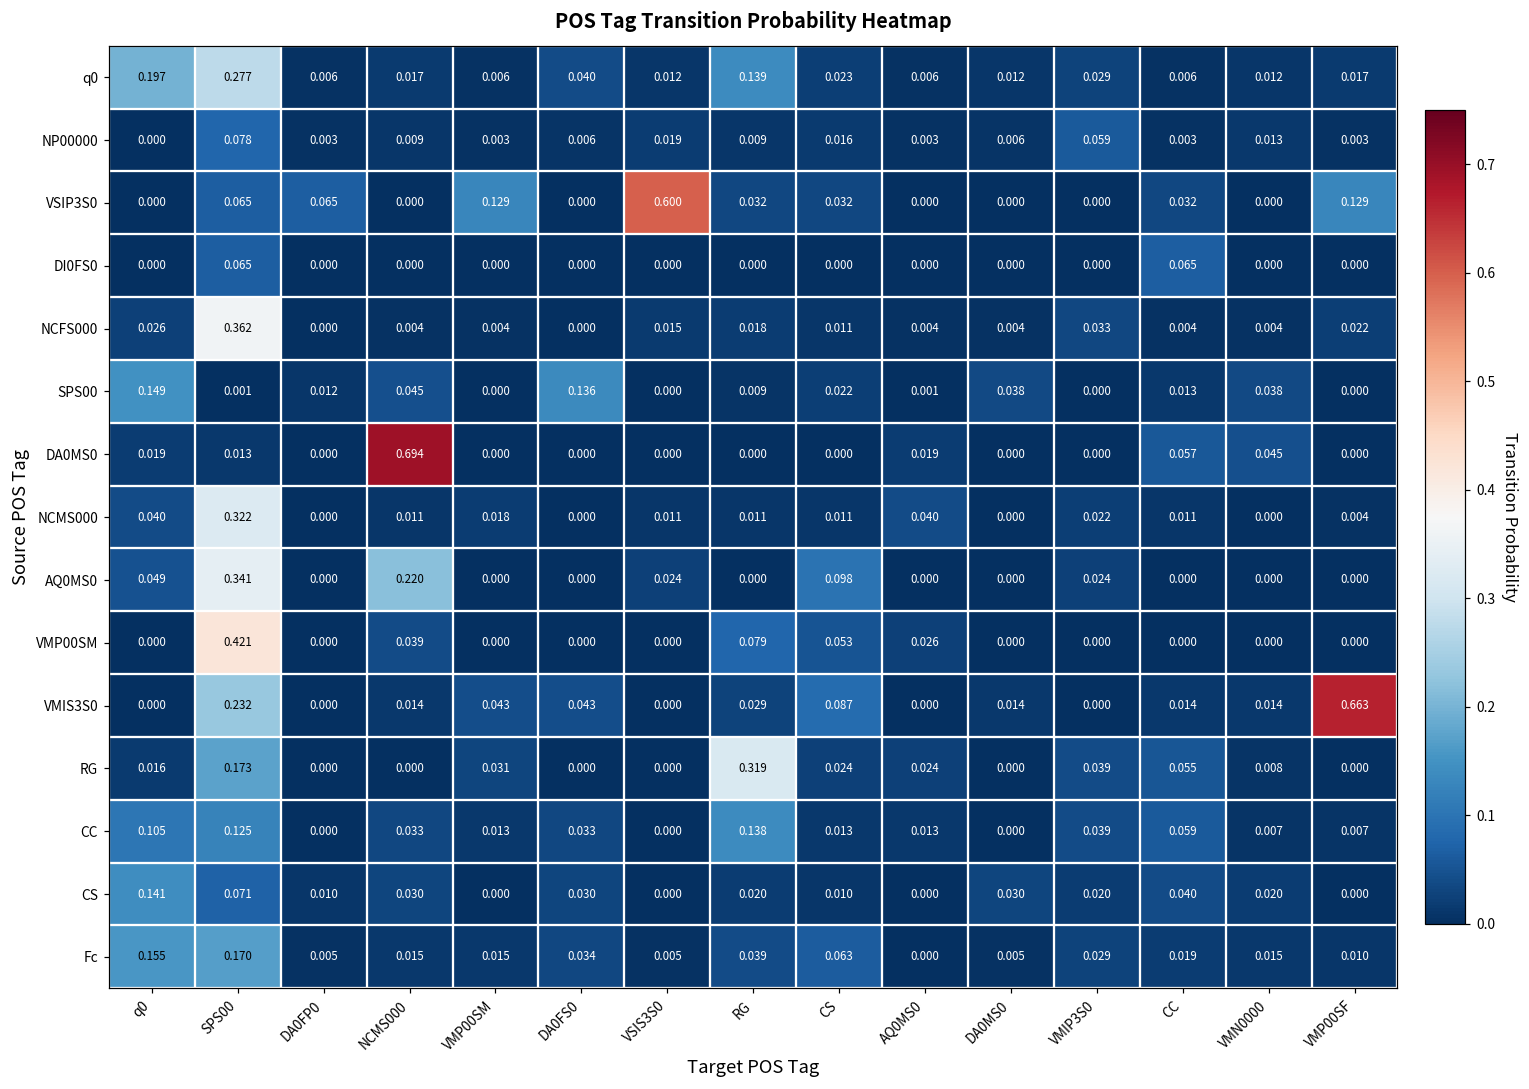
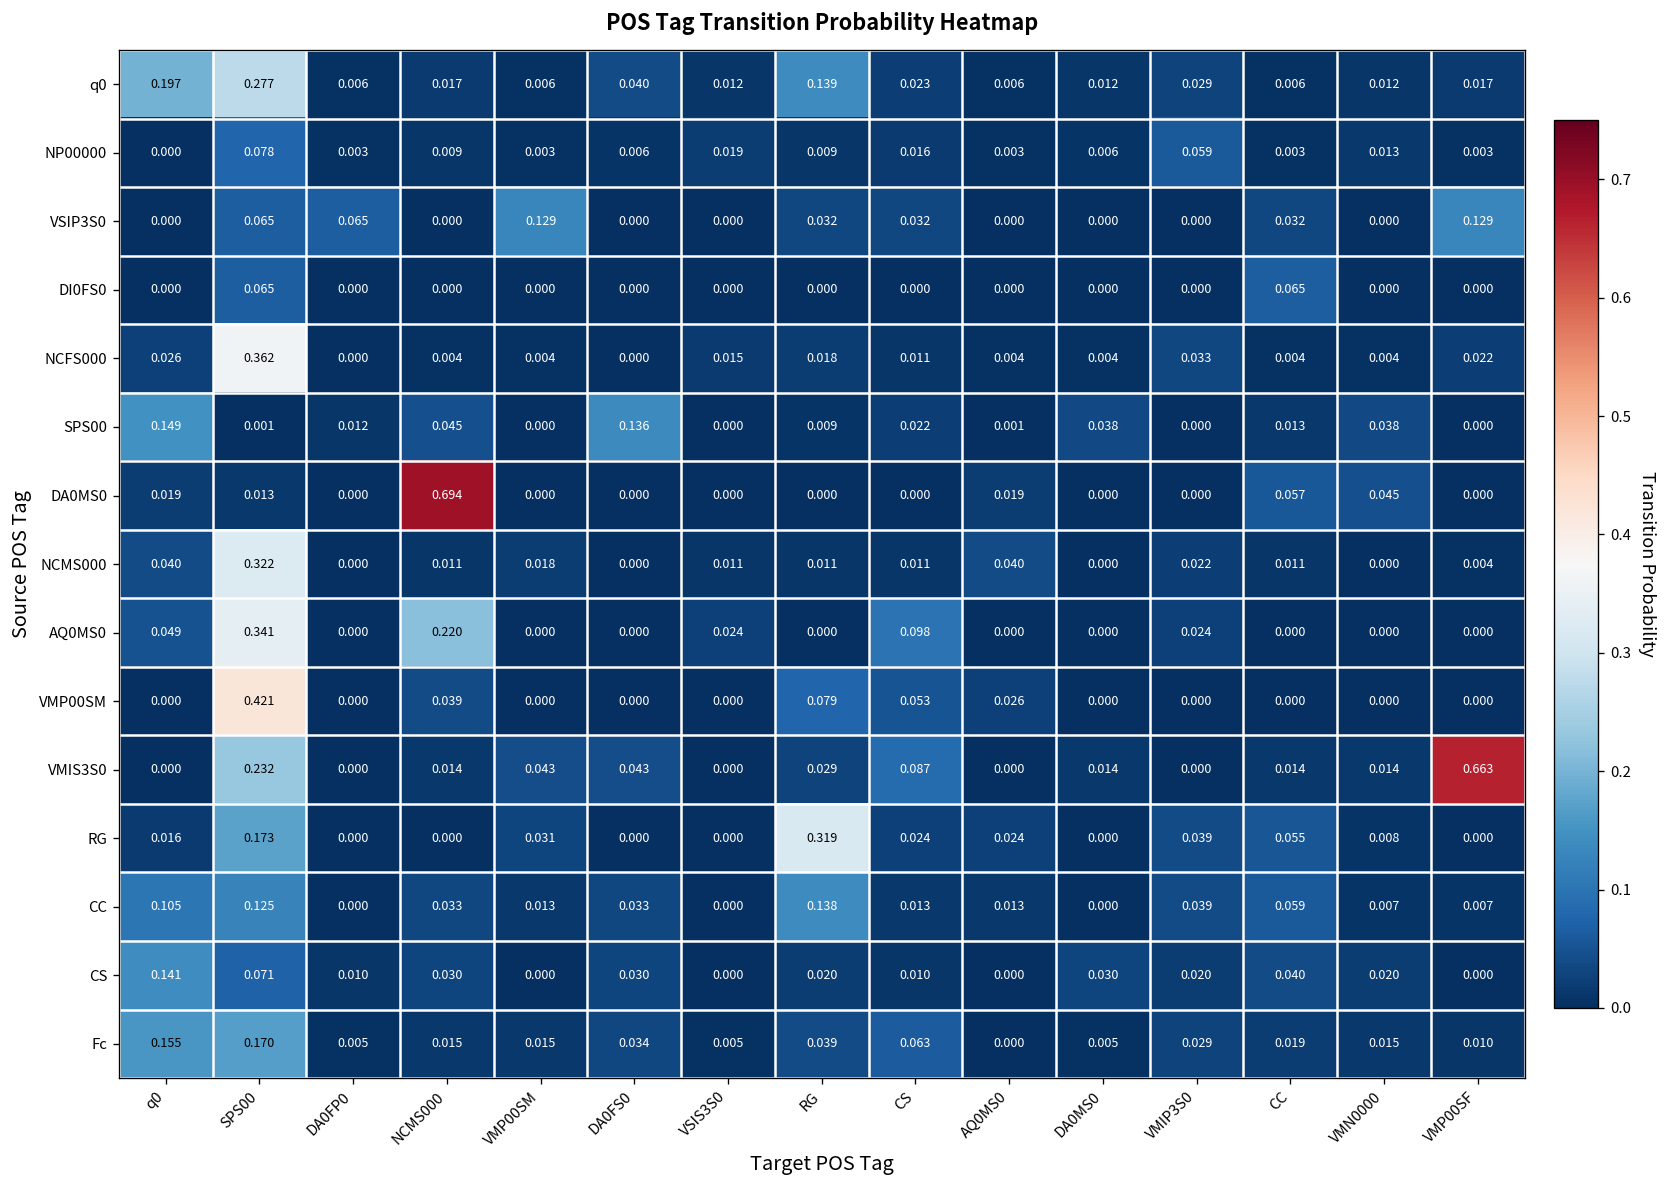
  {
    "VSIP3S0": {
      "q0": 0.000,
      "SPS00": 0.065,
      "DA0FP0": 0.065,
      "NCMS000": 0.000,
      "VMP00SM": 0.129,
      "DA0FS0": 0.000,
-     "VSIS3S0": 0.600,
+     "VSIS3S0": 0.000,
      "RG": 0.032,
      "CS": 0.032,
      "AQ0MS0": 0.000,
      "DA0MS0": 0.000,
      "VMIP3S0": 0.000,
      "CC": 0.032,
      "VMN0000": 0.000,
      "VMP00SF": 0.129
    }
  }
